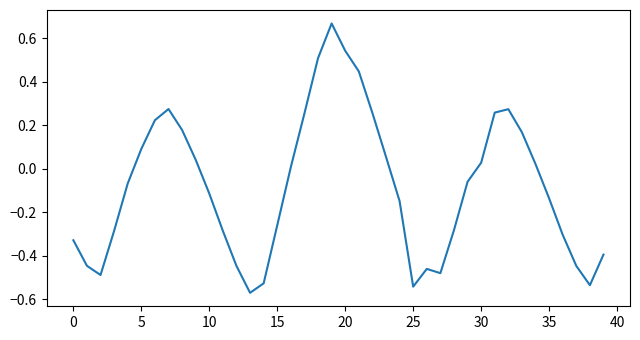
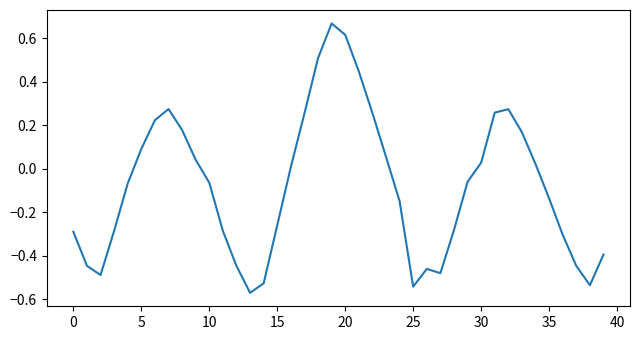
  {
-   "0": -0.33,
+   "0": -0.29,
    "5": 0.09,
-   "10": -0.11,
+   "10": -0.06,
    "15": -0.26,
-   "20": 0.54,
+   "20": 0.62,
    "25": -0.54,
    "30": 0.03,
    "35": -0.14
  }
